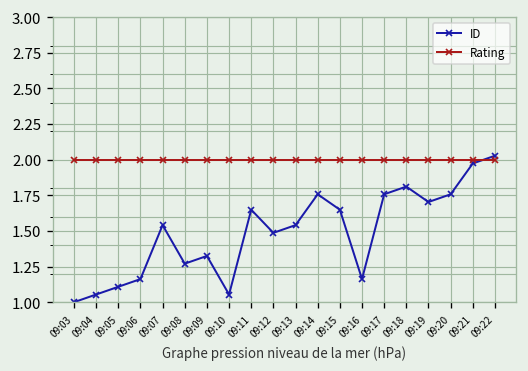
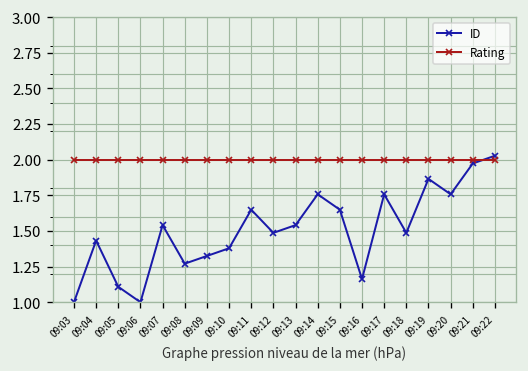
  {
    "ID": {
      "09:03": 1.00,
-     "09:04": 1.05,
+     "09:04": 1.43,
      "09:05": 1.11,
-     "09:06": 1.16,
+     "09:06": 1.00,
      "09:07": 1.54,
      "09:08": 1.27,
      "09:09": 1.32,
-     "09:10": 1.05,
+     "09:10": 1.38,
      "09:11": 1.65,
      "09:12": 1.49,
      "09:13": 1.54,
      "09:14": 1.76,
      "09:15": 1.65,
      "09:16": 1.16,
      "09:17": 1.76,
-     "09:18": 1.81,
-     "09:19": 1.70,
+     "09:18": 1.49,
+     "09:19": 1.86,
      "09:20": 1.76,
      "09:21": 1.97,
      "09:22": 2.03
    },
    "Rating": {
      "09:03": 2.00,
      "09:04": 2.00,
      "09:05": 2.00,
      "09:06": 2.00,
      "09:07": 2.00,
      "09:08": 2.00,
      "09:09": 2.00,
      "09:10": 2.00,
      "09:11": 2.00,
      "09:12": 2.00,
      "09:13": 2.00,
      "09:14": 2.00,
      "09:15": 2.00,
      "09:16": 2.00,
      "09:17": 2.00,
      "09:18": 2.00,
      "09:19": 2.00,
      "09:20": 2.00,
      "09:21": 2.00,
      "09:22": 2.00
    }
  }
